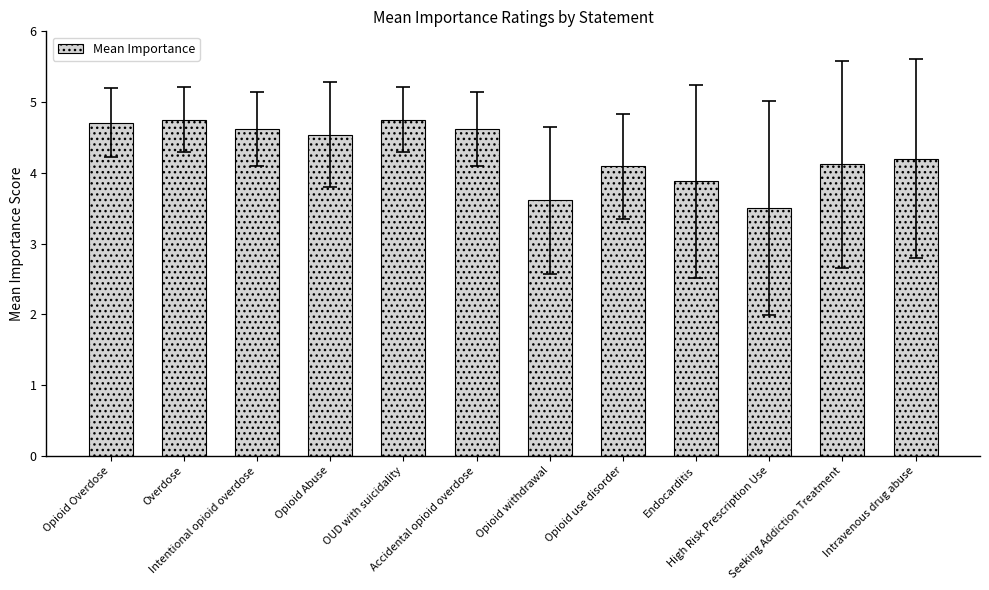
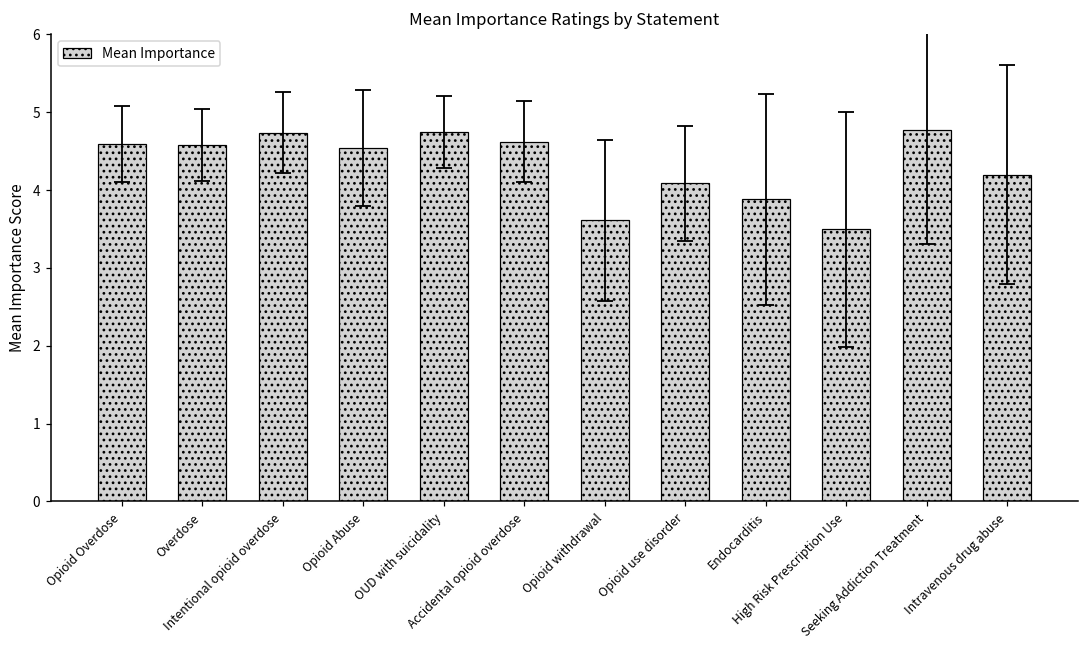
  {
    "Mean Importance": {
-     "Opioid Overdose": 4.7,
-     "Overdose": 4.8,
-     "Intentional opioid overdose": 4.6,
+     "Opioid Overdose": 4.6,
+     "Overdose": 4.6,
+     "Intentional opioid overdose": 4.7,
      "Opioid Abuse": 4.5,
      "OUD with suicidality": 4.8,
      "Accidental opioid overdose": 4.6,
      "Opioid withdrawal": 3.6,
      "Opioid use disorder": 4.1,
      "Endocarditis": 3.9,
      "High Risk Prescription Use": 3.5,
-     "Seeking Addiction Treatment": 4.1,
+     "Seeking Addiction Treatment": 4.8,
      "Intravenous drug abuse": 4.2
    }
  }
